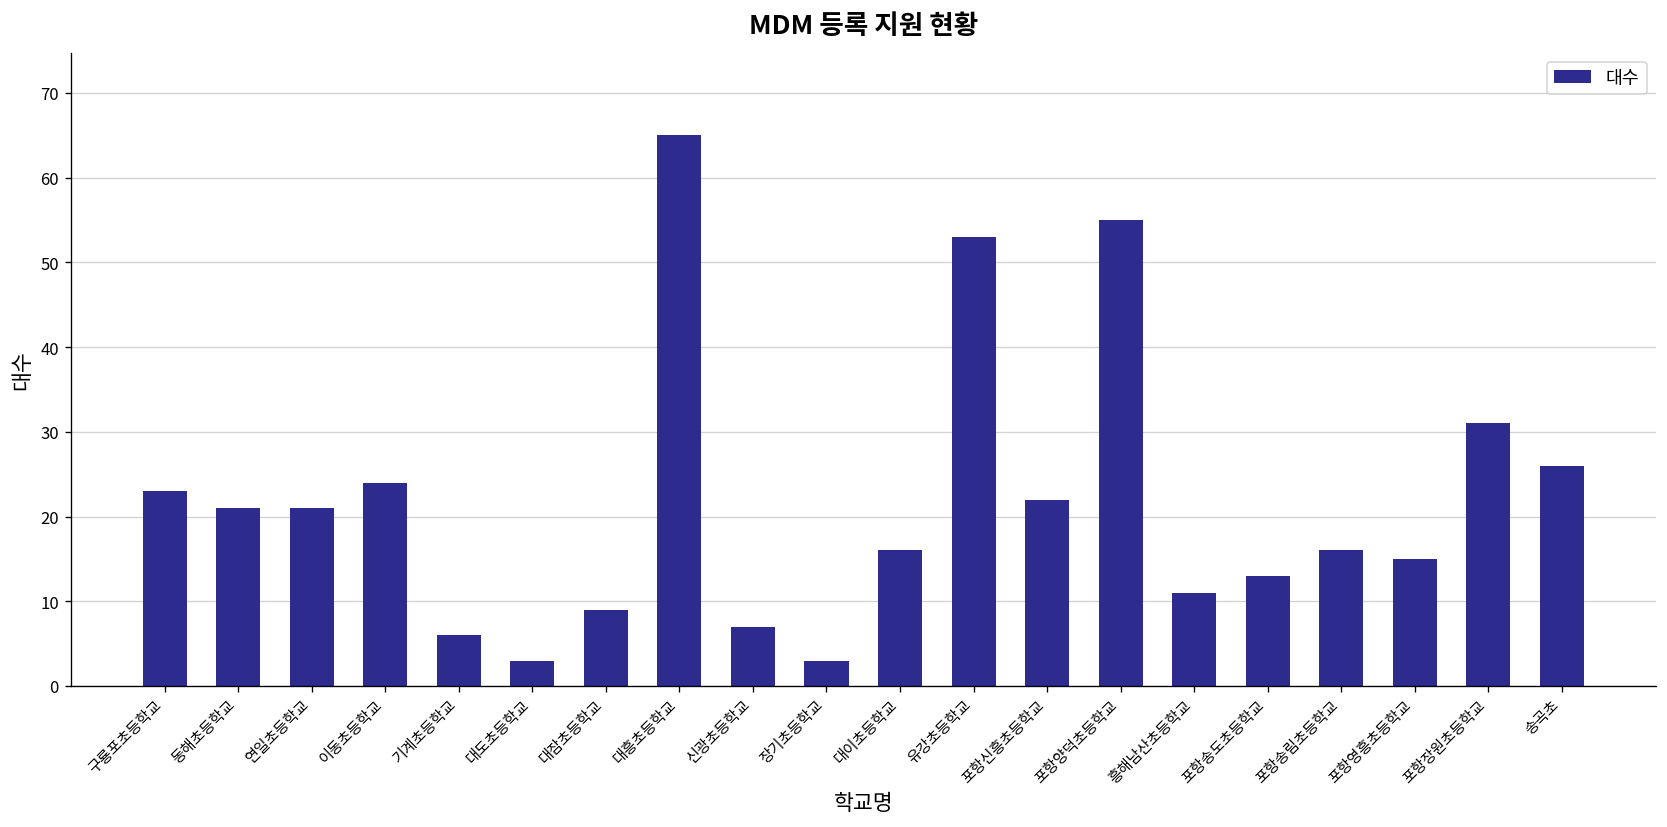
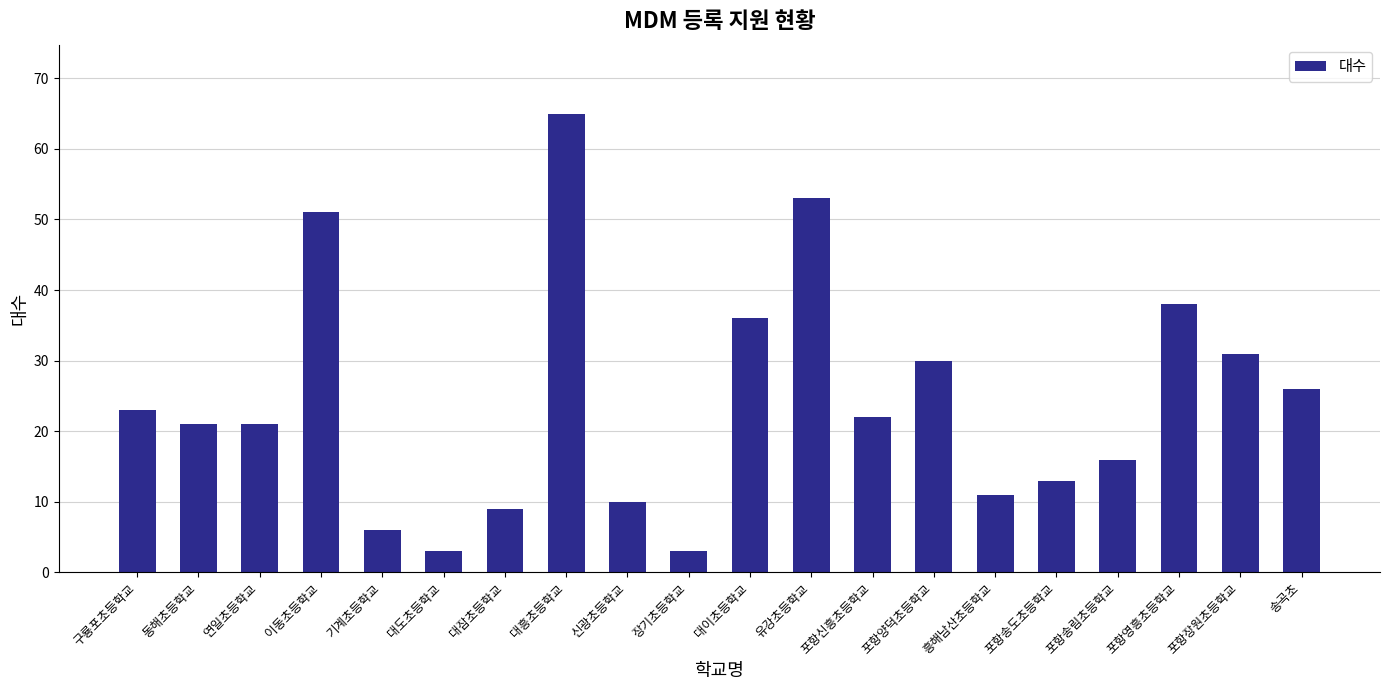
  {
    "구룡포초등학교": 23,
    "동해초등학교": 21,
    "연일초등학교": 21,
-   "이동초등학교": 24,
+   "이동초등학교": 51,
    "기계초등학교": 6,
    "대도초등학교": 3,
    "대잠초등학교": 9,
    "대흥초등학교": 65,
-   "신광초등학교": 7,
+   "신광초등학교": 10,
    "장기초등학교": 3,
-   "대이초등학교": 16,
+   "대이초등학교": 36,
    "유강초등학교": 53,
    "포항신흥초등학교": 22,
-   "포항양덕초등학교": 55,
+   "포항양덕초등학교": 30,
    "흥해남산초등학교": 11,
    "포항송도초등학교": 13,
    "포항송림초등학교": 16,
-   "포항영흥초등학교": 15,
+   "포항영흥초등학교": 38,
    "포항장원초등학교": 31,
    "송곡초": 26
  }
